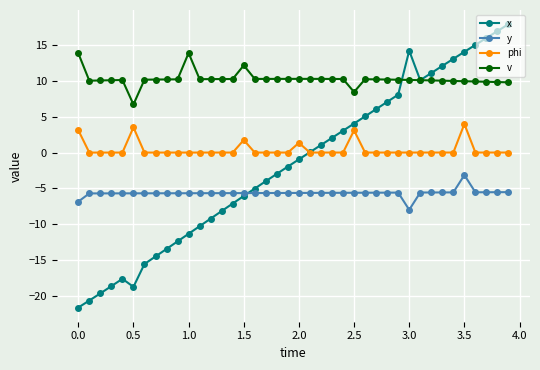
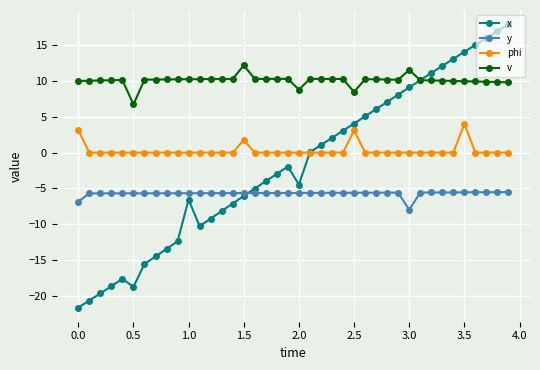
  {
    "x": {
      "0.0": -22,
      "0.5": -19,
-     "1.0": -11,
+     "1.0": -7,
      "1.5": -6,
-     "2.0": -1,
+     "2.0": -4,
      "2.5": 4,
-     "3.0": 14,
+     "3.0": 9,
      "3.5": 14
    },
    "y": {
      "0.0": -7,
      "0.5": -6,
      "1.0": -6,
      "1.5": -6,
      "2.0": -6,
      "2.5": -6,
      "3.0": -8,
-     "3.5": -3
+     "3.5": -6
    },
    "phi": {
      "0.0": 3,
-     "0.5": 4,
+     "0.5": 0,
      "1.0": 0,
      "1.5": 2,
-     "2.0": 1,
+     "2.0": 0,
      "2.5": 3,
      "3.0": 0,
      "3.5": 4
    },
    "v": {
-     "0.0": 14,
+     "0.0": 10,
      "0.5": 7,
-     "1.0": 14,
+     "1.0": 10,
      "1.5": 12,
-     "2.0": 10,
+     "2.0": 9,
      "2.5": 8,
-     "3.0": 10,
+     "3.0": 12,
      "3.5": 10
    }
  }
